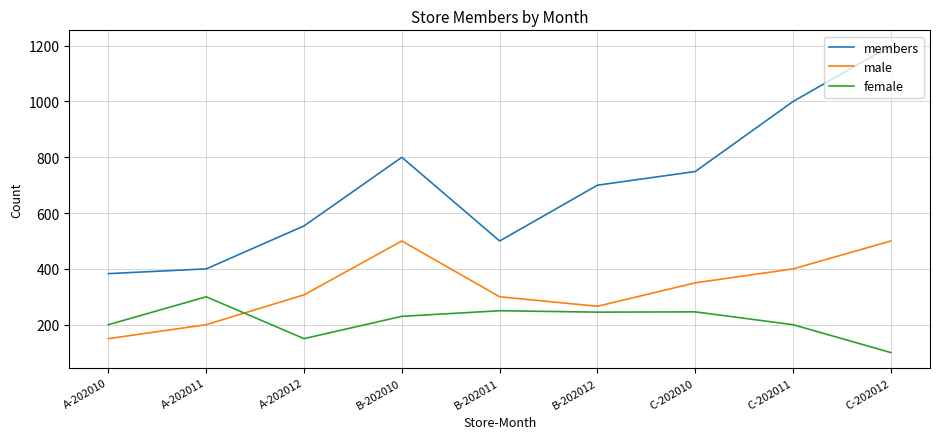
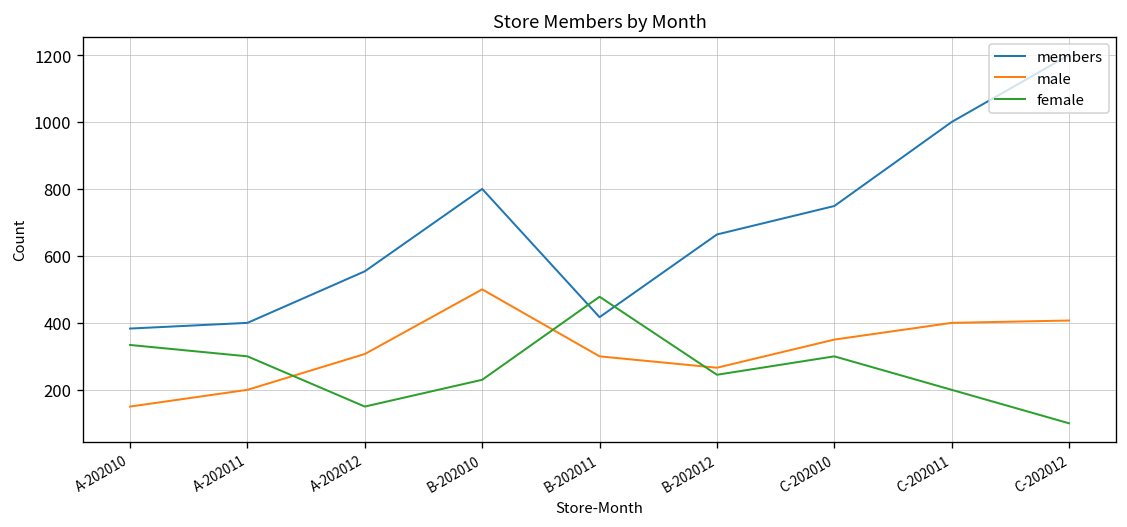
  {
    "members": {
      "A-202010": 380,
      "A-202011": 400,
      "A-202012": 550,
      "B-202010": 800,
-     "B-202011": 500,
-     "B-202012": 700,
+     "B-202011": 420,
+     "B-202012": 660,
      "C-202010": 750,
      "C-202011": 1000
    },
    "male": {
      "A-202010": 150,
      "A-202011": 200,
      "A-202012": 310,
      "B-202010": 500,
      "B-202011": 300,
      "B-202012": 270,
      "C-202010": 350,
      "C-202011": 400,
-     "C-202012": 500
+     "C-202012": 410
    },
    "female": {
-     "A-202010": 200,
+     "A-202010": 330,
      "A-202011": 300,
      "A-202012": 150,
      "B-202010": 230,
-     "B-202011": 250,
+     "B-202011": 480,
      "B-202012": 250,
-     "C-202010": 250,
+     "C-202010": 300,
      "C-202011": 200,
      "C-202012": 100
    }
  }
